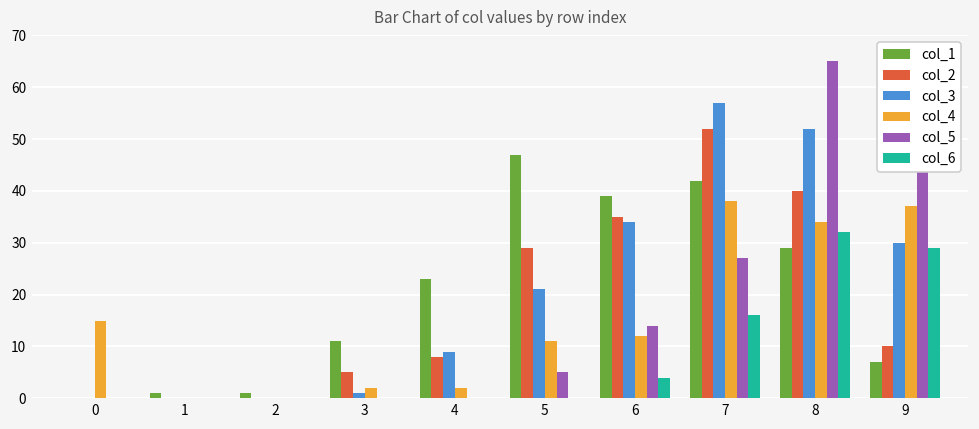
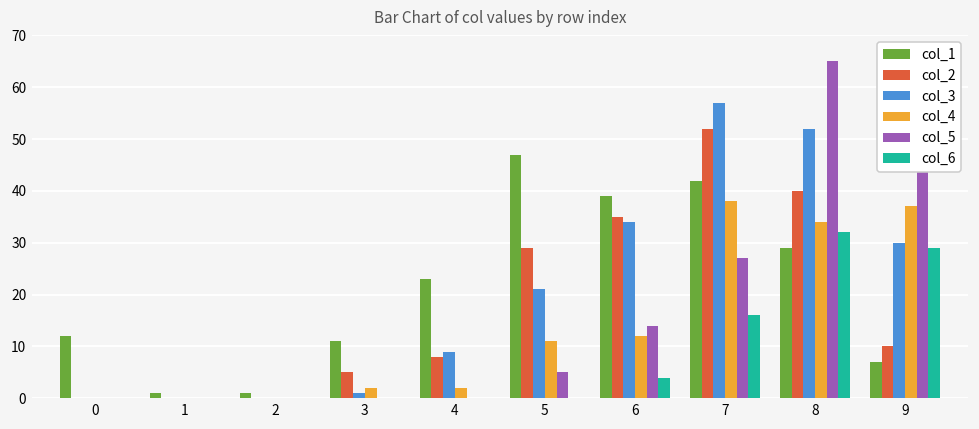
  {
    "col_1": {
-     "0": 0,
+     "0": 12,
      "1": 1,
      "2": 1,
      "3": 11,
      "4": 23,
      "5": 47,
      "6": 39,
      "7": 42,
      "8": 29,
      "9": 7
    },
    "col_2": {
      "0": 0,
      "1": 0,
      "2": 0,
      "3": 5,
      "4": 8,
      "5": 29,
      "6": 35,
      "7": 52,
      "8": 40,
      "9": 10
    },
    "col_3": {
      "0": 0,
      "1": 0,
      "2": 0,
      "3": 1,
      "4": 9,
      "5": 21,
      "6": 34,
      "7": 57,
      "8": 52,
      "9": 30
    },
    "col_4": {
-     "0": 15,
+     "0": 0,
      "1": 0,
      "2": 0,
      "3": 2,
      "4": 2,
      "5": 11,
      "6": 12,
      "7": 38,
      "8": 34,
      "9": 37
    },
    "col_5": {
      "0": 0,
      "1": 0,
      "2": 0,
      "3": 0,
      "4": 0,
      "5": 5,
      "6": 14,
      "7": 27,
      "8": 65
    },
    "col_6": {
      "0": 0,
      "1": 0,
      "2": 0,
      "3": 0,
      "4": 0,
      "5": 0,
      "6": 4,
      "7": 16,
      "8": 32,
      "9": 29
    }
  }
